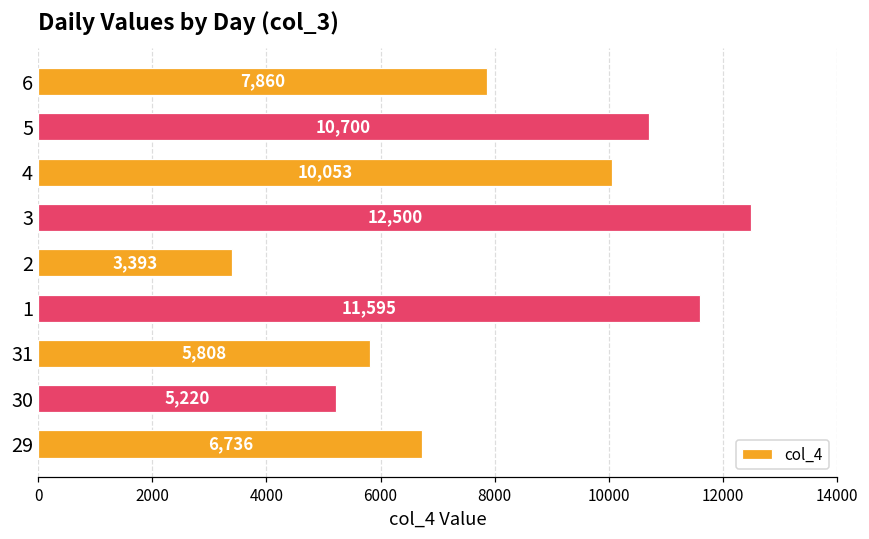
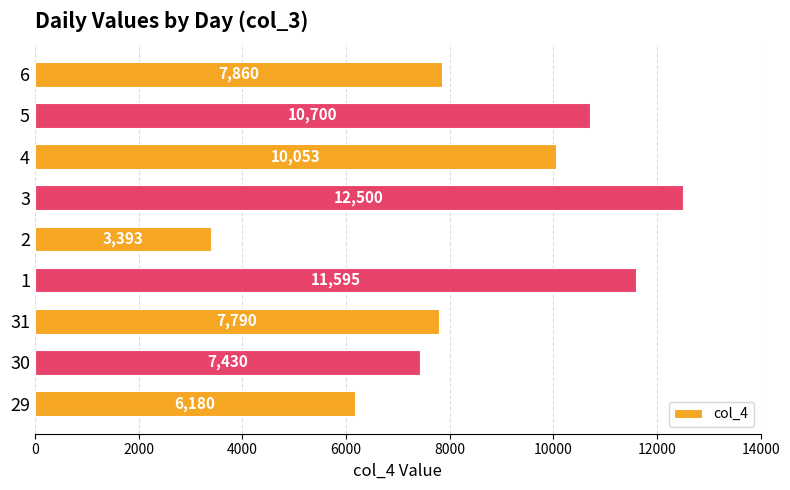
  {
    "6": "7,860",
    "5": "10,700",
    "4": "10,053",
    "3": "12,500",
    "2": "3,393",
    "1": "11,595",
-   "31": "5,808",
-   "30": "5,220",
-   "29": "6,736"
+   "31": "7,790",
+   "30": "7,430",
+   "29": "6,180"
  }
